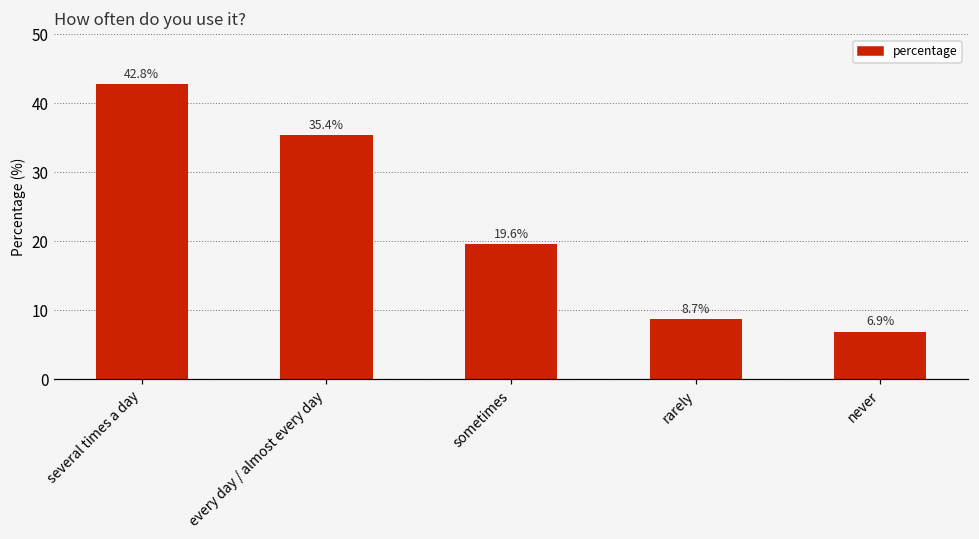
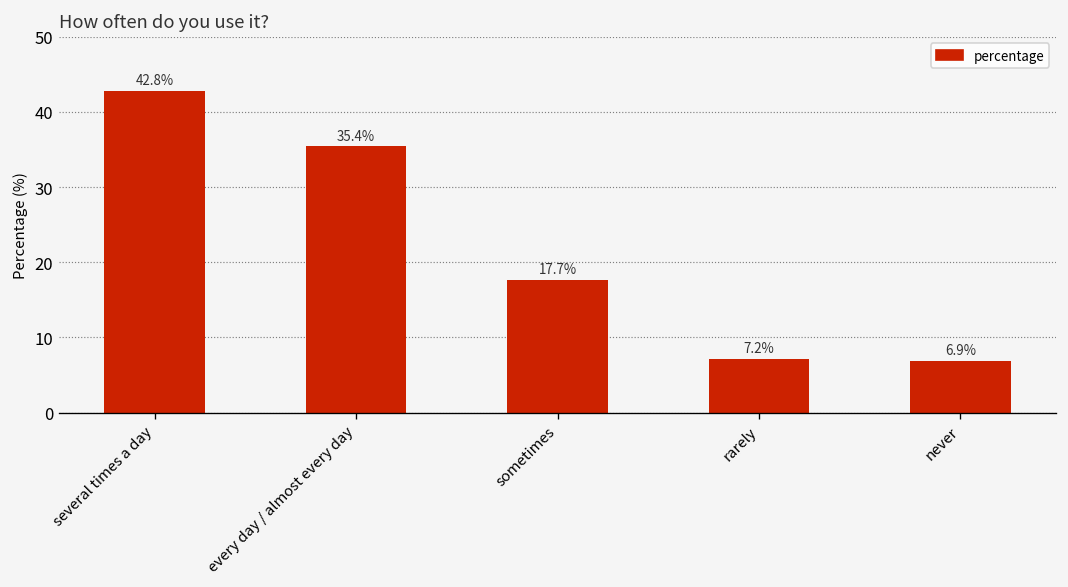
  {
    "several times a day": "42.8%",
    "every day / almost every day": "35.4%",
-   "sometimes": "19.6%",
-   "rarely": "8.7%",
+   "sometimes": "17.7%",
+   "rarely": "7.2%",
    "never": "6.9%"
  }
